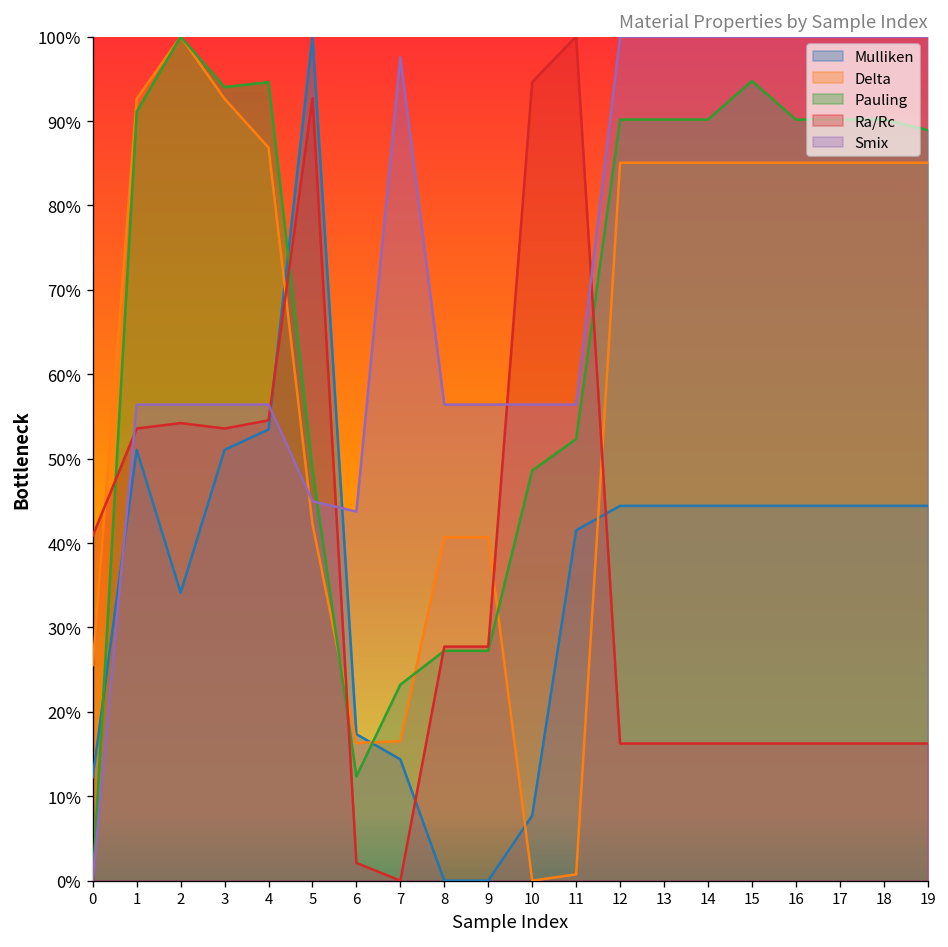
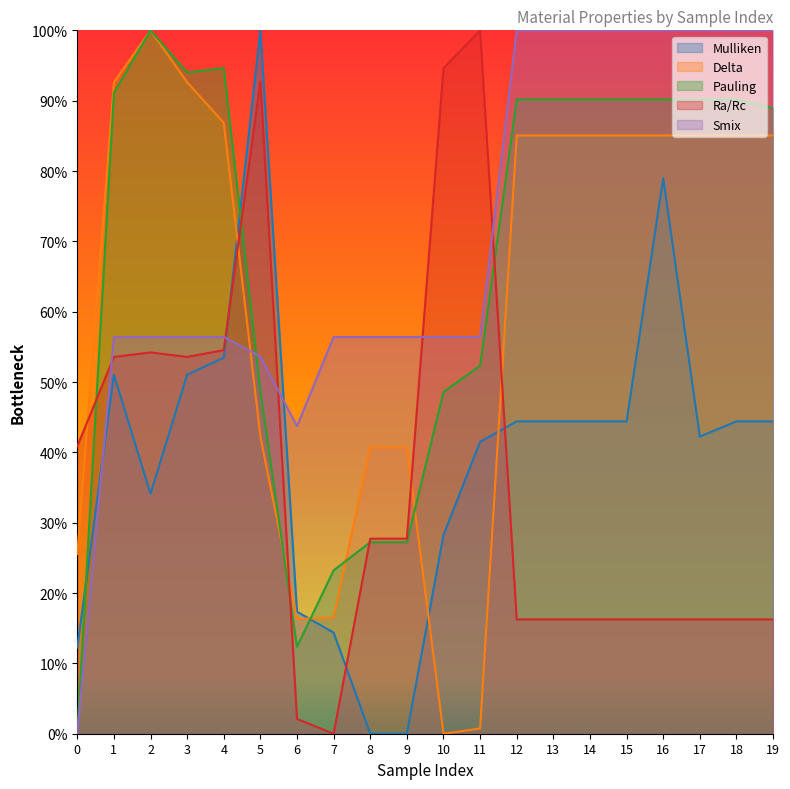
  {
    "Mulliken": {
      "0": "12%",
      "1": "51%",
      "2": "34%",
      "3": "51%",
      "4": "53%",
      "5": "100%",
      "6": "17%",
      "7": "14%",
      "8": "0%",
      "9": "0%",
-     "10": "8%",
+     "10": "28%",
      "11": "42%",
      "12": "44%",
      "13": "44%",
      "14": "44%",
      "15": "44%",
-     "16": "44%",
-     "17": "44%",
+     "16": "79%",
+     "17": "42%",
      "18": "44%",
      "19": "44%"
    },
    "Pauling": {
      "1": "91%",
      "3": "94%",
      "4": "95%",
      "5": "49%",
      "6": "12%",
      "7": "23%",
      "8": "27%",
      "9": "27%",
      "10": "49%",
      "11": "52%",
      "12": "90%",
      "13": "90%",
      "14": "90%",
-     "15": "95%",
+     "15": "90%",
      "16": "90%",
      "19": "89%"
    },
    "Smix": {
      "1": "56%",
      "2": "56%",
      "3": "56%",
      "4": "56%",
-     "5": "45%",
+     "5": "54%",
      "6": "44%",
-     "7": "98%",
+     "7": "56%",
      "8": "56%",
      "9": "56%",
      "10": "56%",
      "11": "56%",
      "12": "100%",
      "13": "100%",
      "14": "100%",
      "15": "100%",
      "16": "100%",
      "17": "100%",
      "18": "100%",
      "19": "100%"
    }
  }
